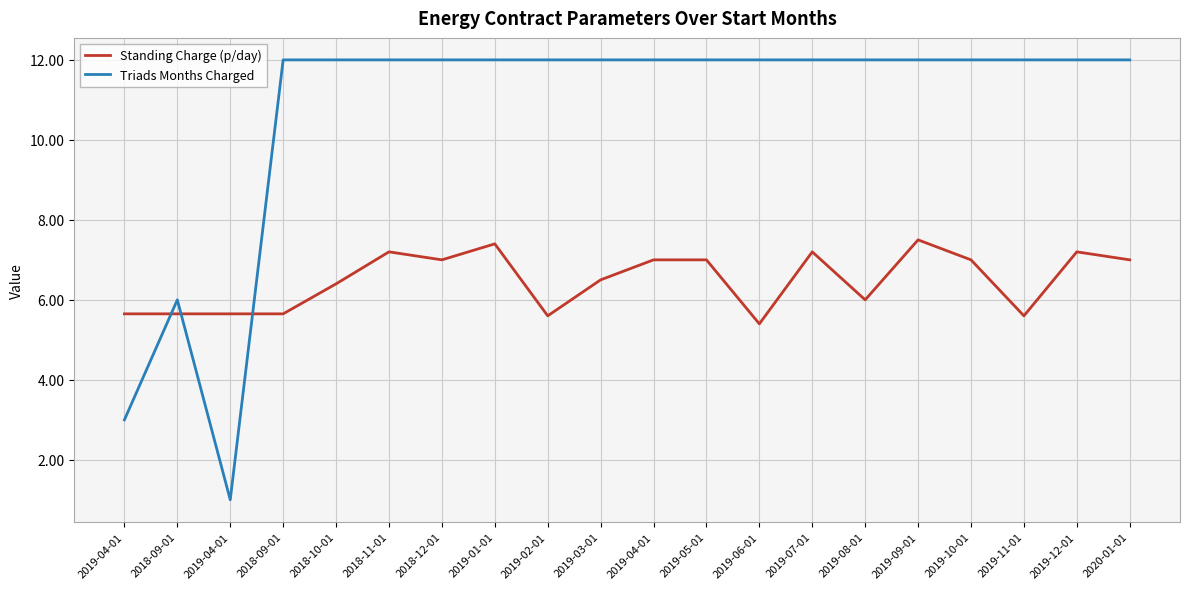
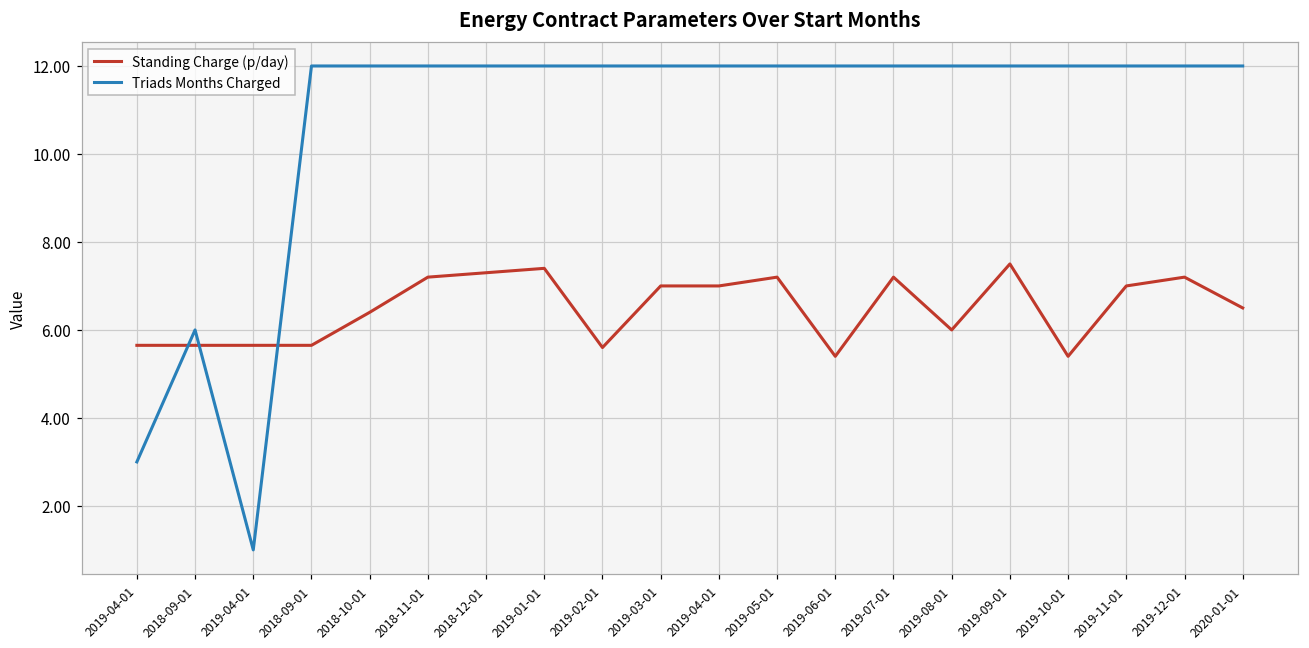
  {
    "Standing Charge (p/day)": {
      "2018-10-01": 6.4,
      "2018-11-01": 7.2,
-     "2018-12-01": 7.0,
+     "2018-12-01": 7.3,
      "2019-01-01": 7.4,
      "2019-02-01": 5.6,
-     "2019-03-01": 6.5,
-     "2019-05-01": 7.0,
+     "2019-03-01": 7.0,
+     "2019-05-01": 7.2,
      "2019-06-01": 5.4,
      "2019-07-01": 7.2,
      "2019-08-01": 6.0,
      "2019-09-01": 7.5,
-     "2019-10-01": 7.0,
-     "2019-11-01": 5.6,
+     "2019-10-01": 5.4,
+     "2019-11-01": 7.0,
      "2019-12-01": 7.2,
-     "2020-01-01": 7.0
+     "2020-01-01": 6.5
    },
    "Triads Months Charged": {
      "2018-10-01": 12.0,
      "2018-11-01": 12.0,
      "2018-12-01": 12.0,
      "2019-01-01": 12.0,
      "2019-02-01": 12.0,
      "2019-03-01": 12.0,
      "2019-05-01": 12.0,
      "2019-06-01": 12.0,
      "2019-07-01": 12.0,
      "2019-08-01": 12.0,
      "2019-09-01": 12.0,
      "2019-10-01": 12.0,
      "2019-11-01": 12.0,
      "2019-12-01": 12.0,
      "2020-01-01": 12.0
    }
  }
